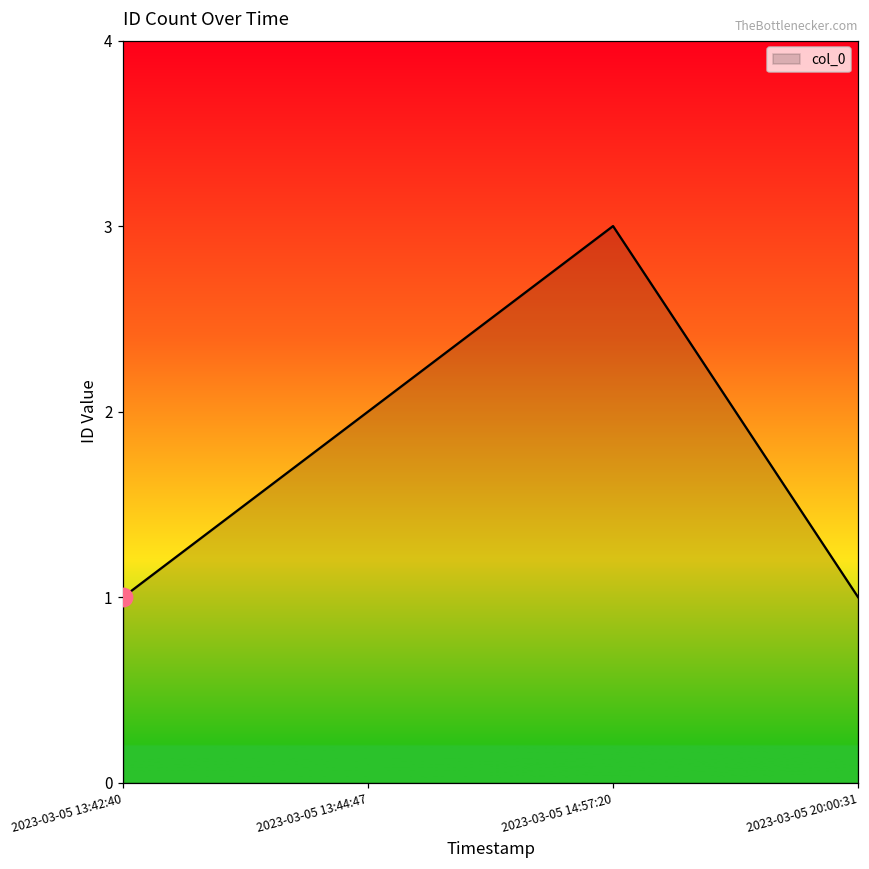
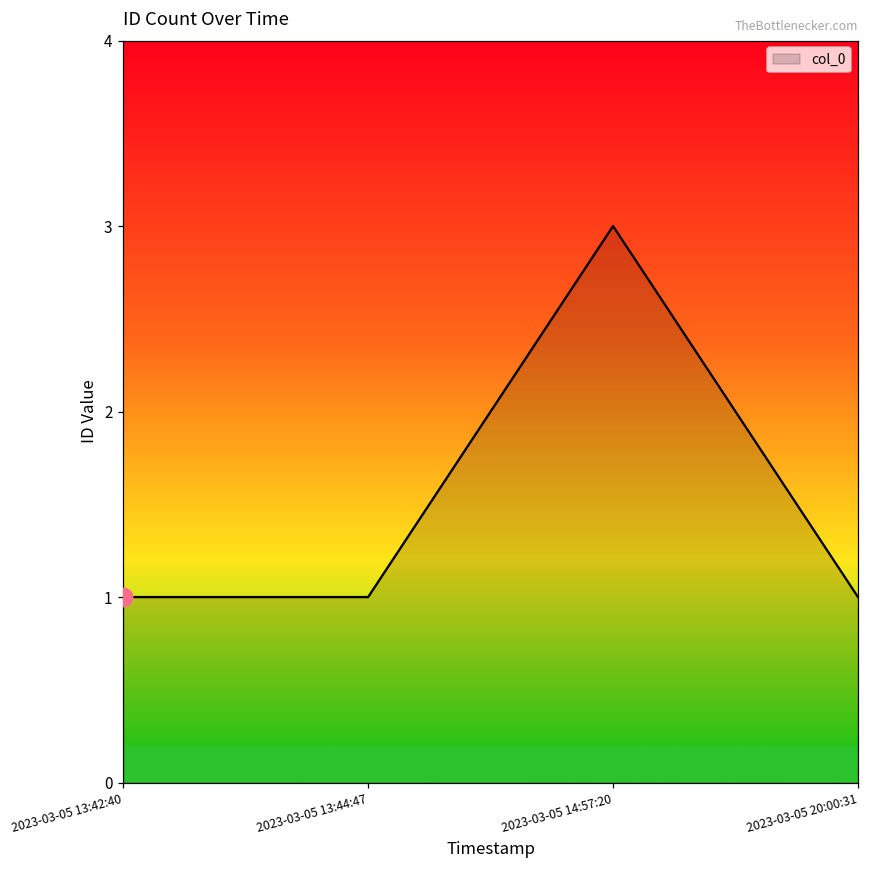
  {
    "col_0": {
-     "2023-03-05 13:44:47": 2,
+     "2023-03-05 13:44:47": 1,
      "2023-03-05 14:57:20": 3,
      "2023-03-05 20:00:31": 1
    }
  }
